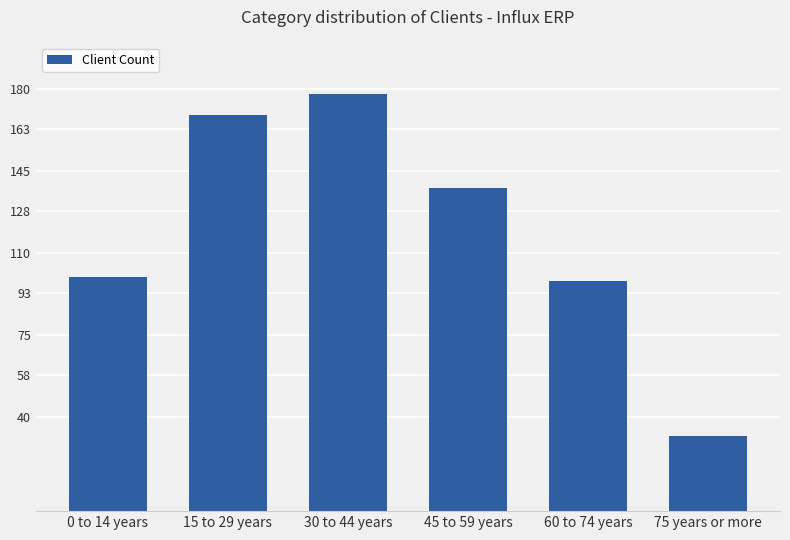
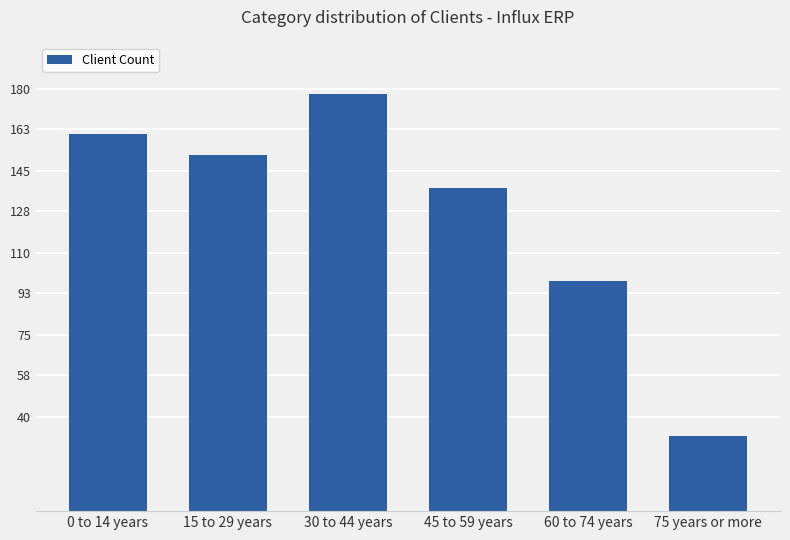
  {
-   "0 to 14 years": 100,
-   "15 to 29 years": 169,
+   "0 to 14 years": 161,
+   "15 to 29 years": 152,
    "30 to 44 years": 178,
    "45 to 59 years": 138,
    "60 to 74 years": 98,
    "75 years or more": 32
  }
